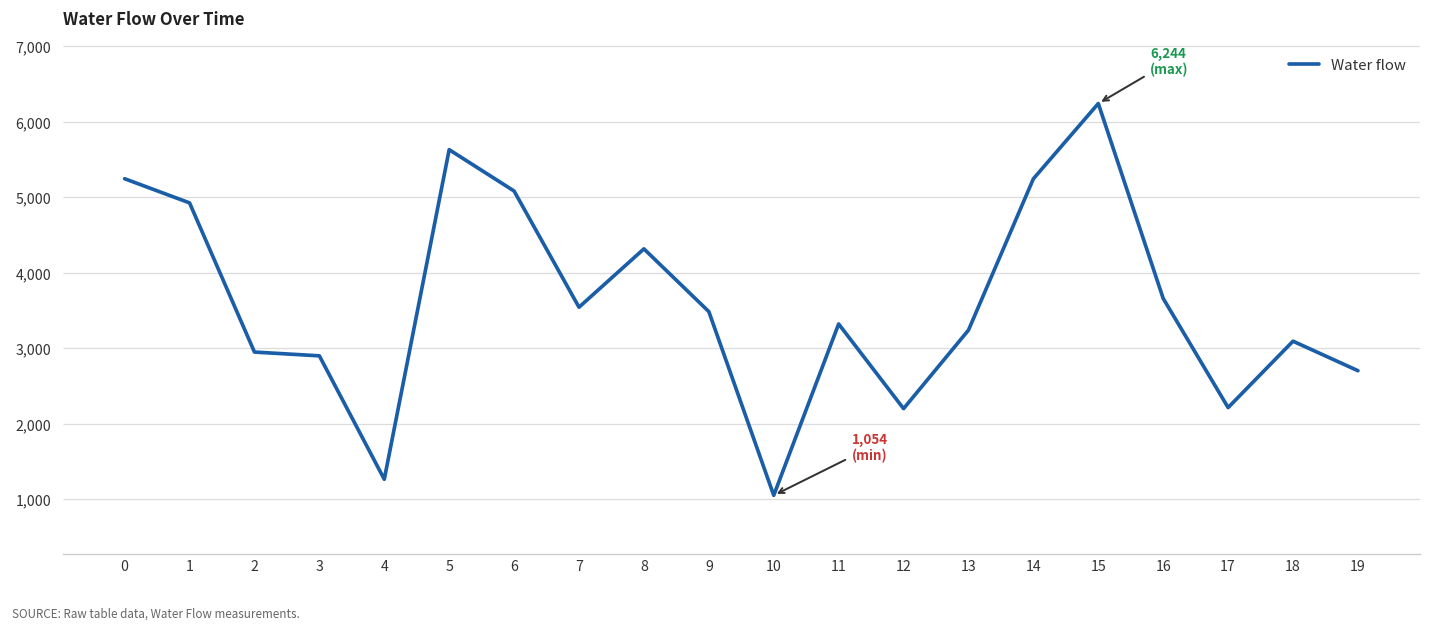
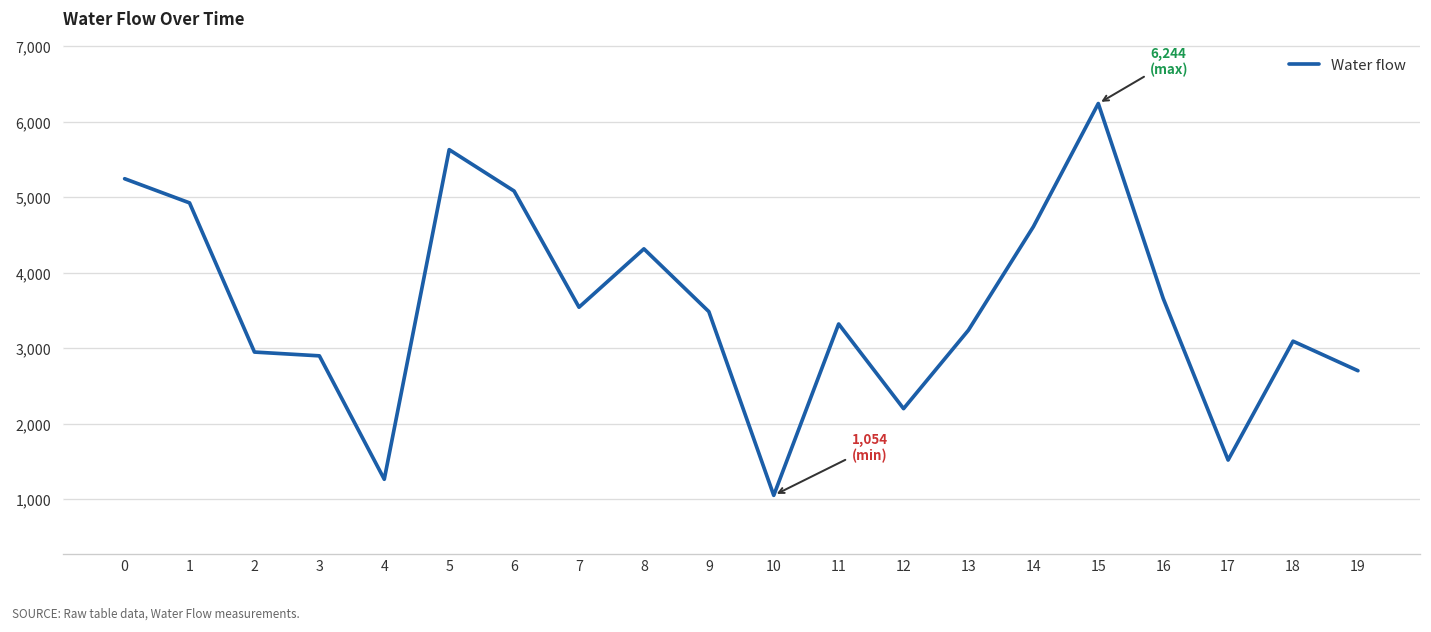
  {
    "0": "5,200",
    "1": "4,900",
    "2": "3,000",
    "3": "2,900",
    "4": "1,300",
    "5": "5,600",
    "6": "5,100",
    "7": "3,500",
    "8": "4,300",
    "9": "3,500",
    "11": "3,300",
    "12": "2,200",
    "13": "3,200",
-   "14": "5,200",
+   "14": "4,600",
    "16": "3,700",
-   "17": "2,200",
+   "17": "1,500",
    "18": "3,100",
    "19": "2,700"
  }
